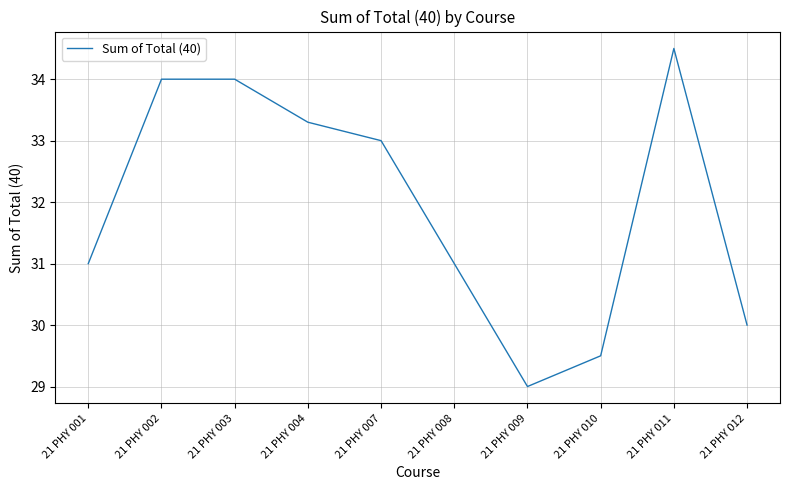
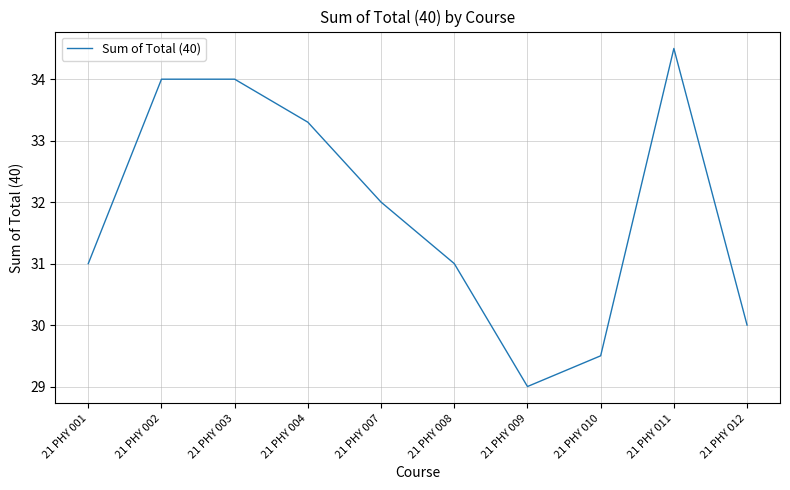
  {
    "21 PHY 001": 31,
    "21 PHY 002": 34,
    "21 PHY 003": 34,
    "21 PHY 004": 33.3,
-   "21 PHY 007": 33,
+   "21 PHY 007": 32,
    "21 PHY 008": 31,
    "21 PHY 009": 29,
    "21 PHY 010": 29.5,
    "21 PHY 011": 34.5,
    "21 PHY 012": 30
  }
